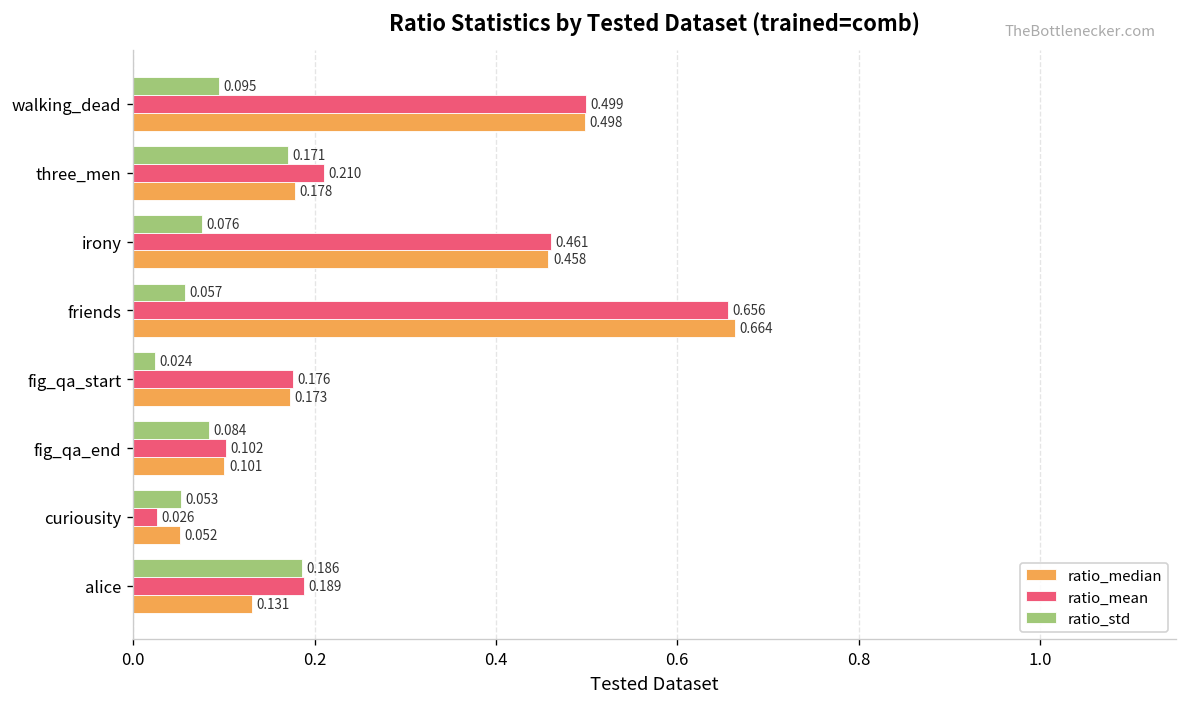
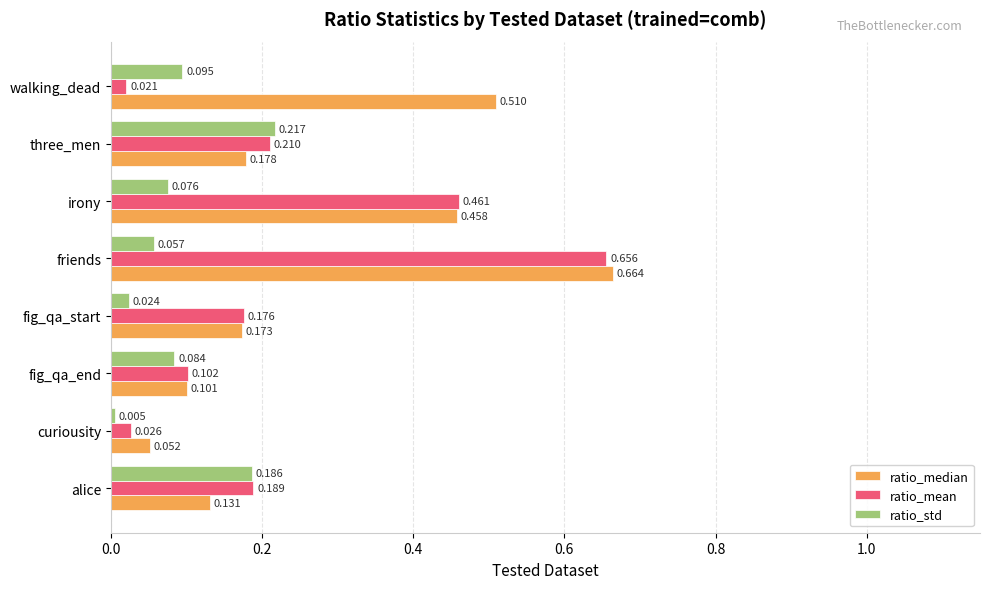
  {
    "ratio_median": {
-     "walking_dead": 0.498,
+     "walking_dead": 0.510,
      "three_men": 0.178,
      "irony": 0.458,
      "friends": 0.664,
      "fig_qa_start": 0.173,
      "fig_qa_end": 0.101,
      "curiousity": 0.052,
      "alice": 0.131
    },
    "ratio_mean": {
-     "walking_dead": 0.499,
+     "walking_dead": 0.021,
      "three_men": 0.210,
      "irony": 0.461,
      "friends": 0.656,
      "fig_qa_start": 0.176,
      "fig_qa_end": 0.102,
      "curiousity": 0.026,
      "alice": 0.189
    },
    "ratio_std": {
      "walking_dead": 0.095,
-     "three_men": 0.171,
+     "three_men": 0.217,
      "irony": 0.076,
      "friends": 0.057,
      "fig_qa_start": 0.024,
      "fig_qa_end": 0.084,
-     "curiousity": 0.053,
+     "curiousity": 0.005,
      "alice": 0.186
    }
  }
